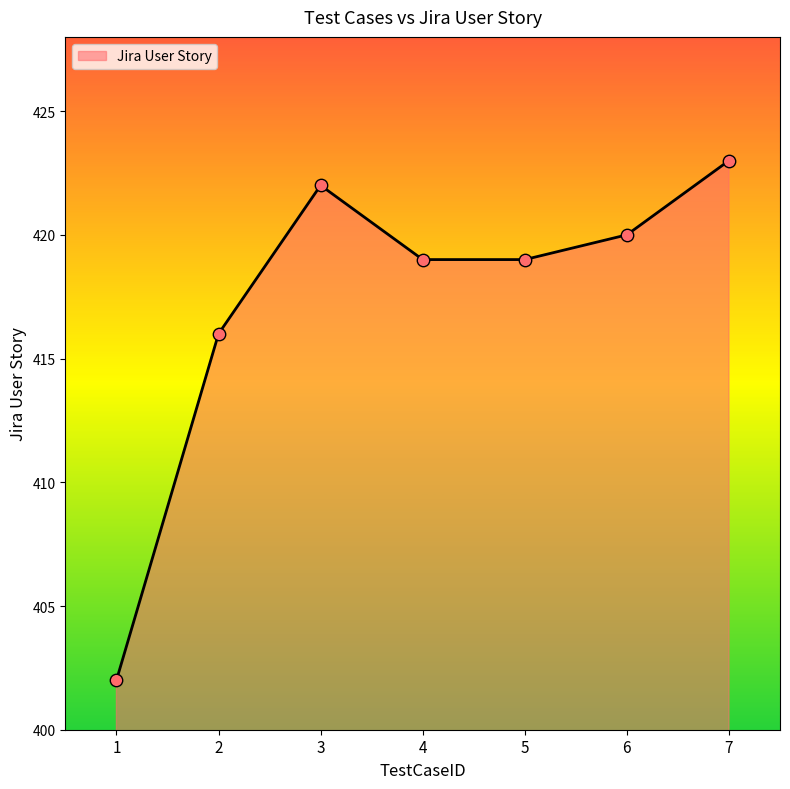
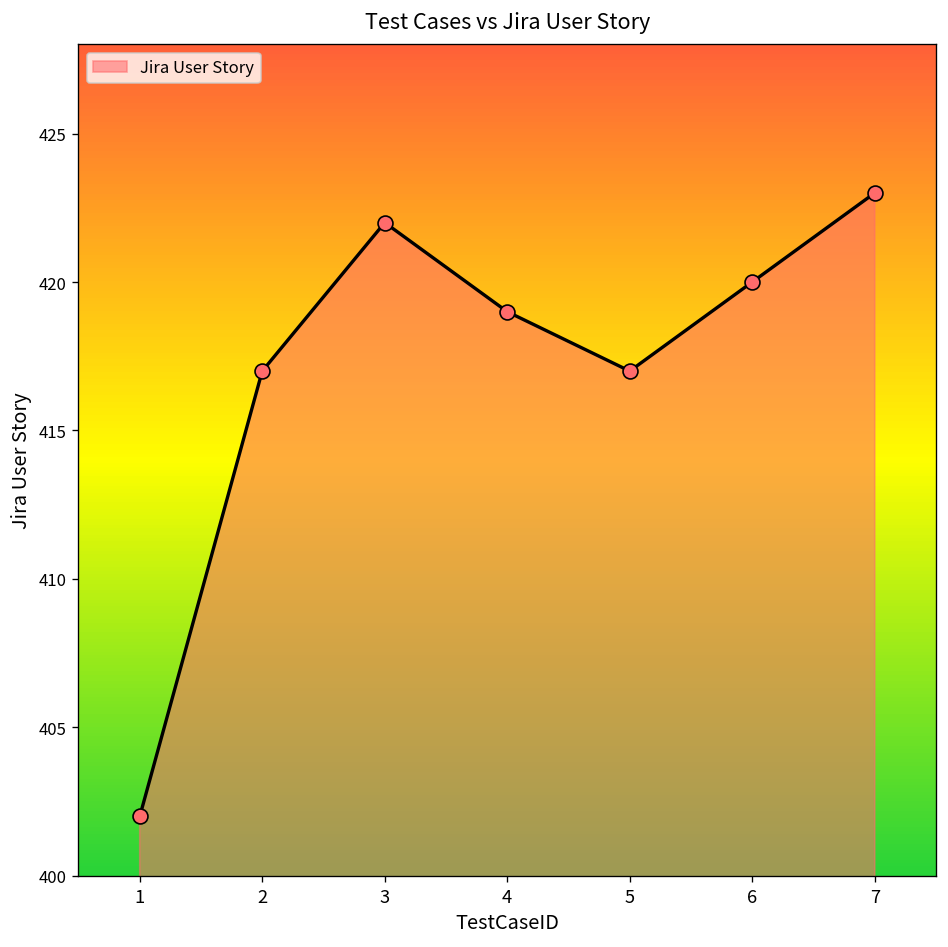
  {
    "1": 402,
-   "2": 416,
+   "2": 417,
    "3": 422,
    "4": 419,
-   "5": 419,
+   "5": 417,
    "6": 420,
    "7": 423
  }
